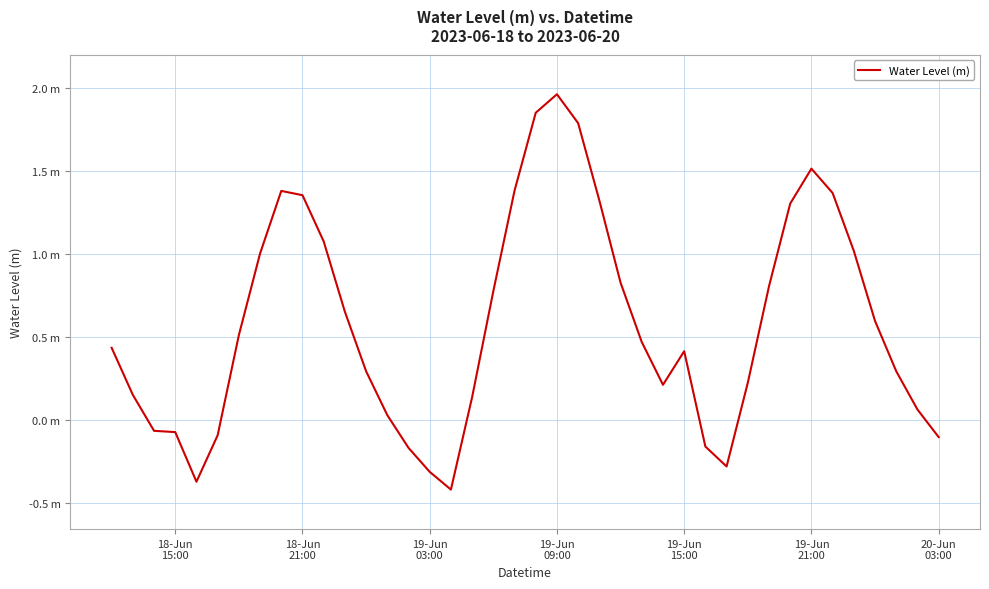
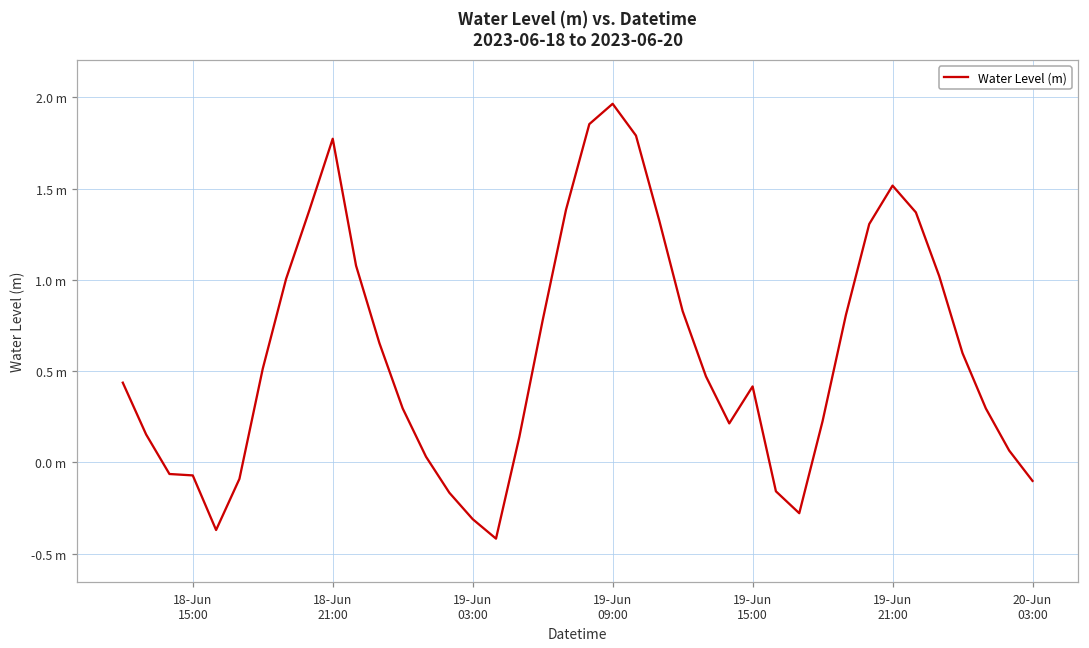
  {
    "18-Jun 15:00": "-0.07 m",
-   "18-Jun 21:00": "1.36 m",
+   "18-Jun 21:00": "1.77 m",
    "19-Jun 03:00": "-0.31 m",
    "19-Jun 09:00": "1.96 m",
    "19-Jun 15:00": "0.42 m",
    "19-Jun 21:00": "1.52 m",
    "20-Jun 03:00": "-0.10 m"
  }
